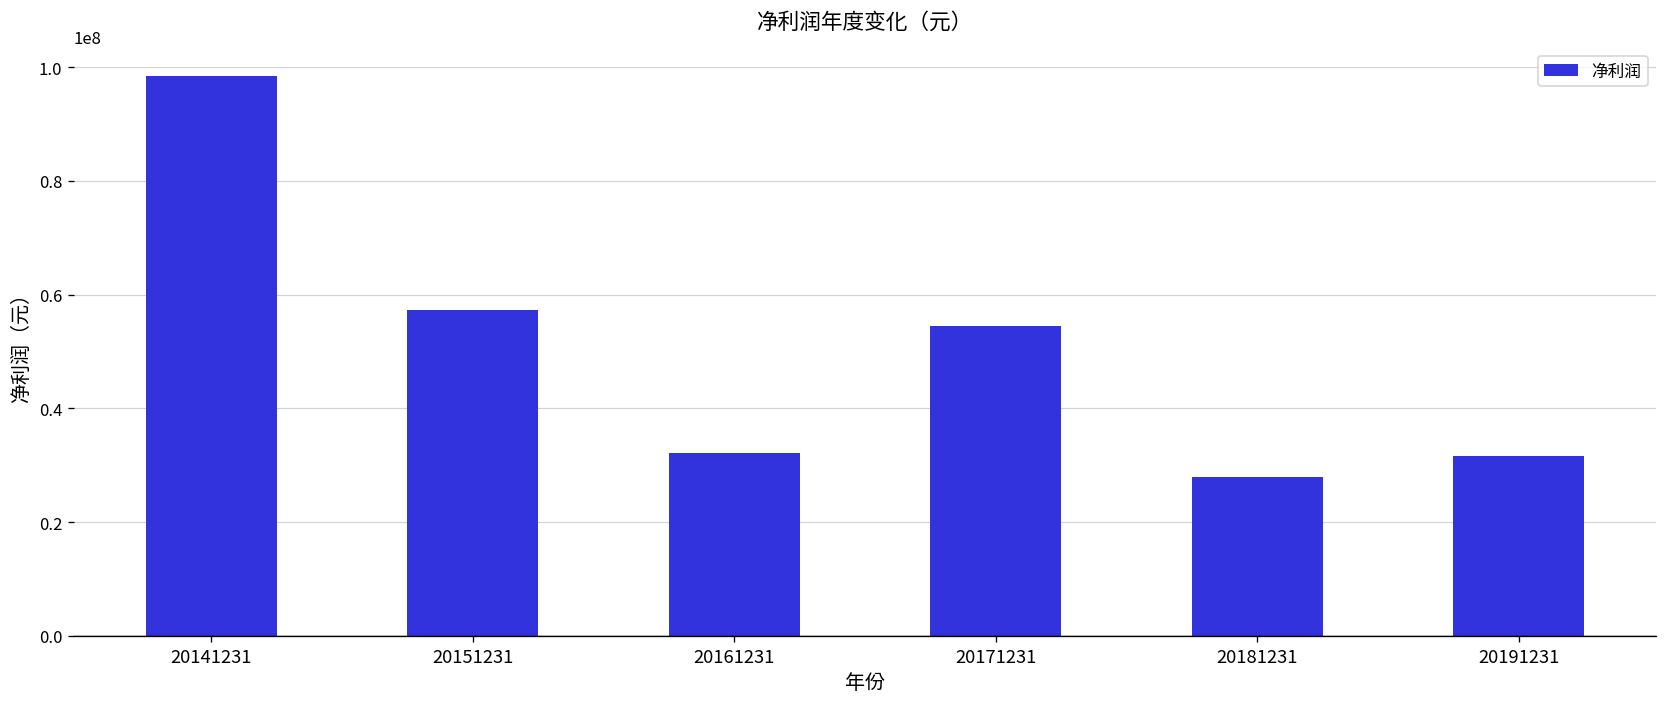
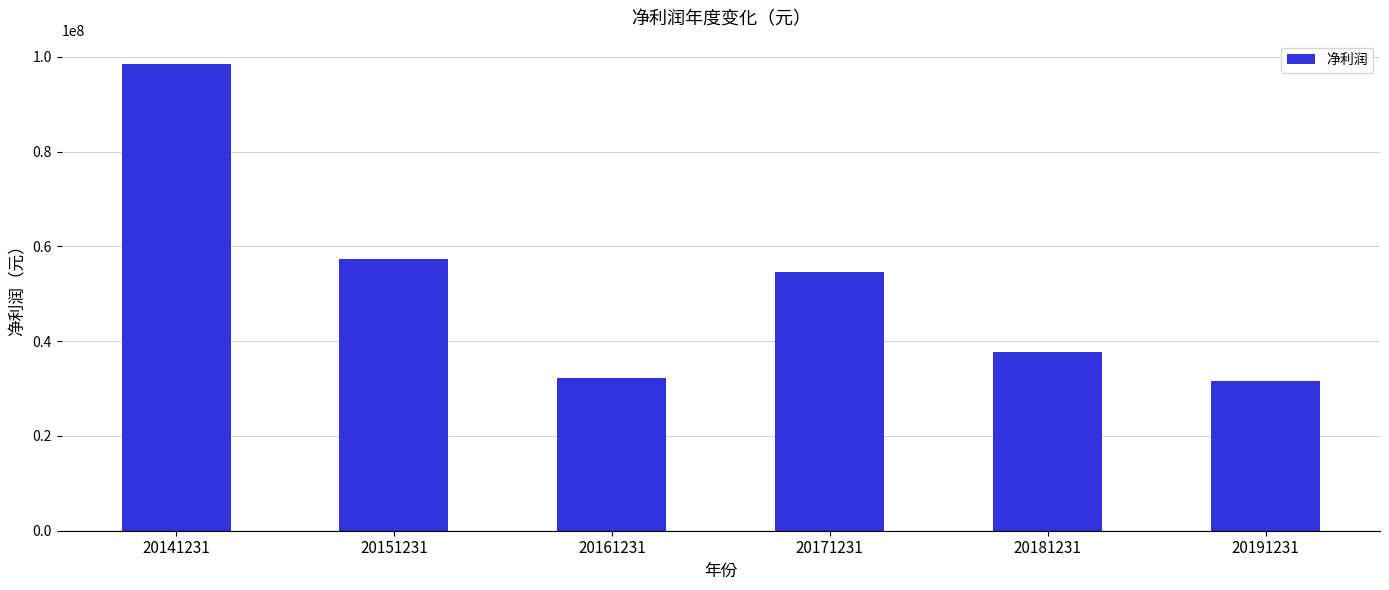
  {
    "20141231": 98000000,
    "20151231": 57000000,
    "20161231": 32000000,
    "20171231": 55000000,
-   "20181231": 28000000,
+   "20181231": 38000000,
    "20191231": 32000000
  }
